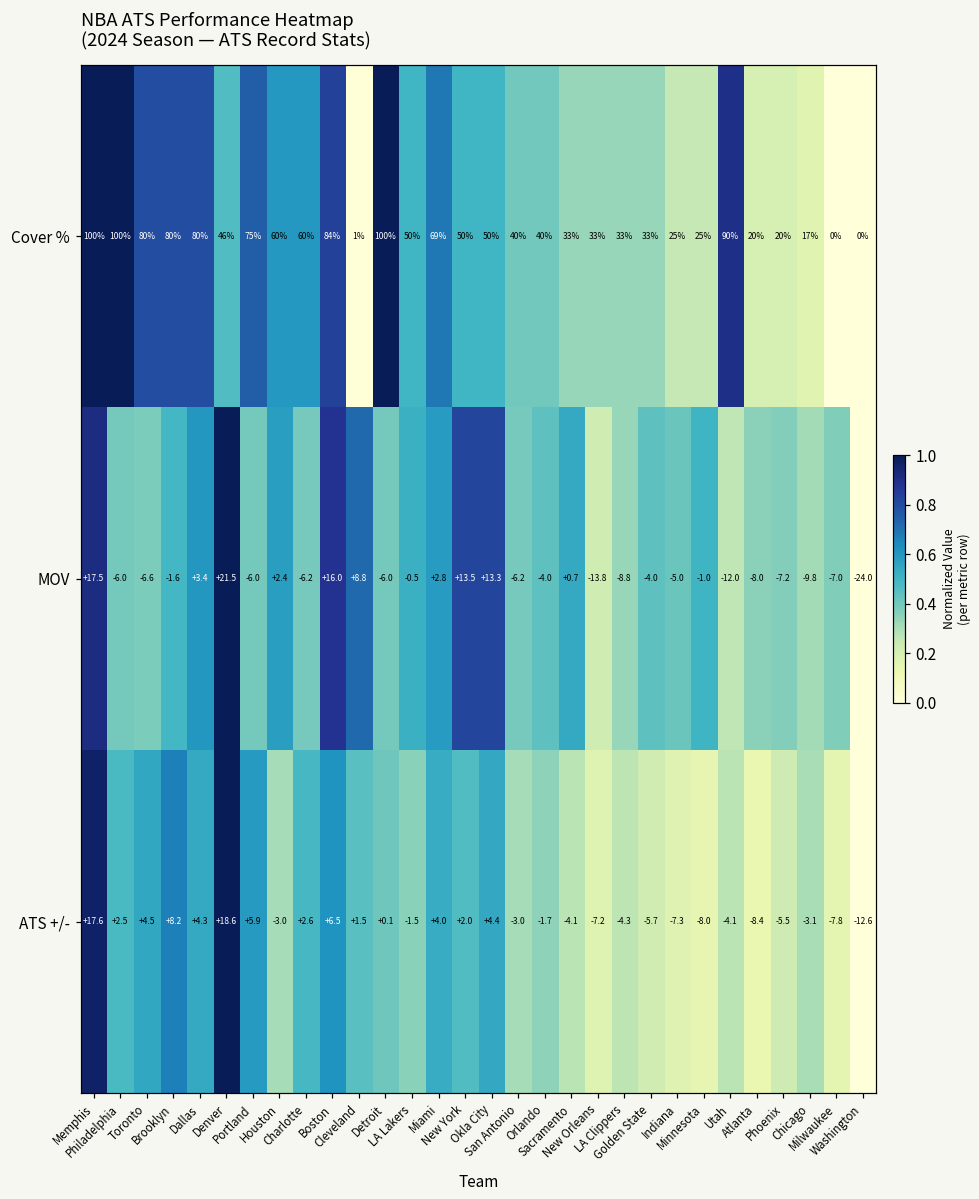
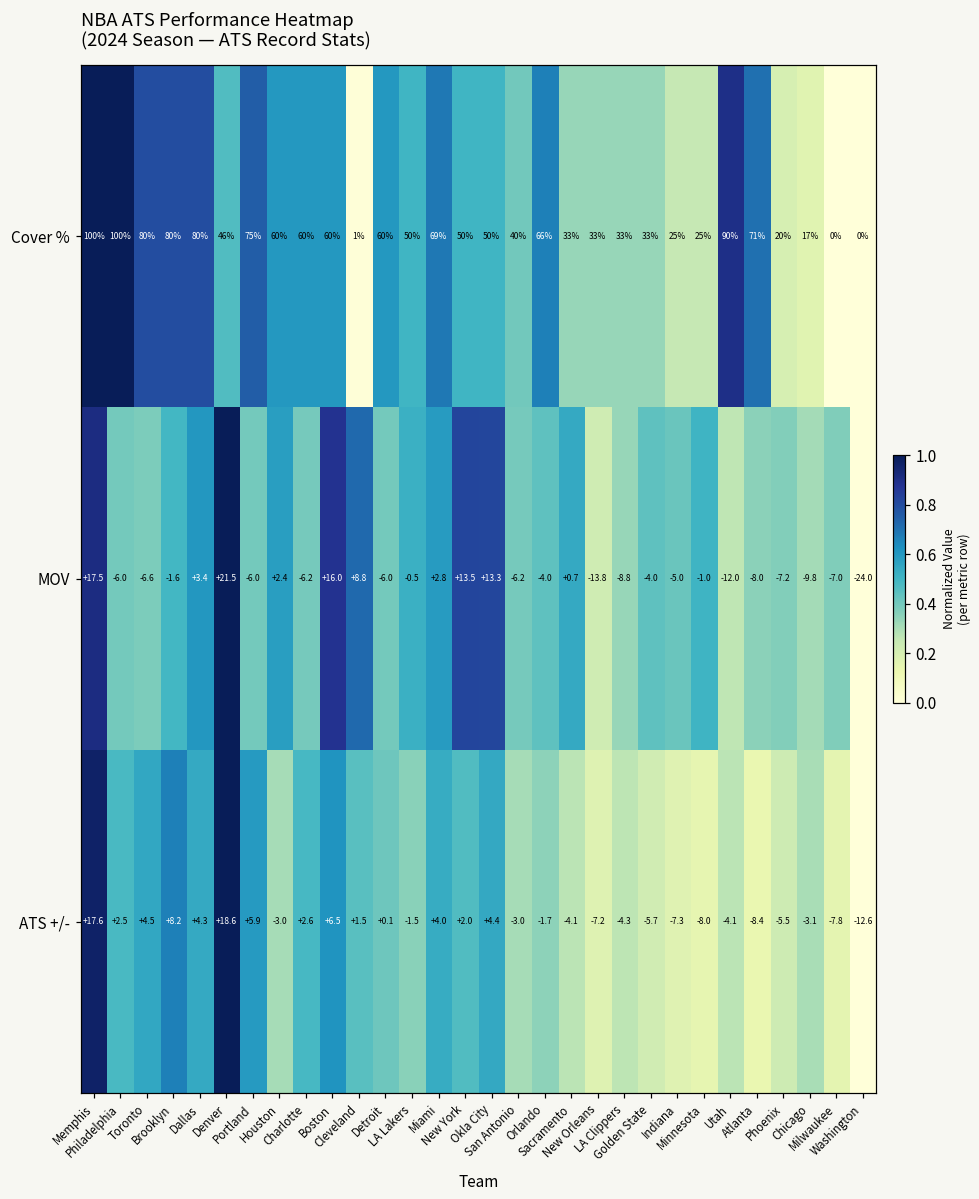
  {
    "Cover %": {
      "Memphis": "100%",
      "Philadelphia": "100%",
      "Toronto": "80%",
      "Brooklyn": "80%",
      "Dallas": "80%",
      "Denver": "46%",
      "Portland": "75%",
      "Houston": "60%",
      "Charlotte": "60%",
-     "Boston": "84%",
+     "Boston": "60%",
      "Cleveland": "1%",
-     "Detroit": "100%",
+     "Detroit": "60%",
      "LA Lakers": "50%",
      "Miami": "69%",
      "New York": "50%",
      "Okla City": "50%",
      "San Antonio": "40%",
-     "Orlando": "40%",
+     "Orlando": "66%",
      "Sacramento": "33%",
      "New Orleans": "33%",
      "LA Clippers": "33%",
      "Golden State": "33%",
      "Indiana": "25%",
      "Minnesota": "25%",
      "Utah": "90%",
-     "Atlanta": "20%",
+     "Atlanta": "71%",
      "Phoenix": "20%",
      "Chicago": "17%",
      "Milwaukee": "0%",
      "Washington": "0%"
    },
    "MOV": {
      "Memphis": "+17.5",
      "Philadelphia": "-6.0",
      "Toronto": "-6.6",
      "Brooklyn": "-1.6",
      "Dallas": "+3.4",
      "Denver": "+21.5",
      "Portland": "-6.0",
      "Houston": "+2.4",
      "Charlotte": "-6.2",
      "Boston": "+16.0",
      "Cleveland": "+8.8",
      "Detroit": "-6.0",
      "LA Lakers": "-0.5",
      "Miami": "+2.8",
      "New York": "+13.5",
      "Okla City": "+13.3",
      "San Antonio": "-6.2",
      "Orlando": "-4.0",
      "Sacramento": "+0.7",
      "New Orleans": "-13.8",
      "LA Clippers": "-8.8",
      "Golden State": "-4.0",
      "Indiana": "-5.0",
      "Minnesota": "-1.0",
      "Utah": "-12.0",
      "Atlanta": "-8.0",
      "Phoenix": "-7.2",
      "Chicago": "-9.8",
      "Milwaukee": "-7.0",
      "Washington": "-24.0"
    },
    "ATS +/-": {
      "Memphis": "+17.6",
      "Philadelphia": "+2.5",
      "Toronto": "+4.5",
      "Brooklyn": "+8.2",
      "Dallas": "+4.3",
      "Denver": "+18.6",
      "Portland": "+5.9",
      "Houston": "-3.0",
      "Charlotte": "+2.6",
      "Boston": "+6.5",
      "Cleveland": "+1.5",
      "Detroit": "+0.1",
      "LA Lakers": "-1.5",
      "Miami": "+4.0",
      "New York": "+2.0",
      "Okla City": "+4.4",
      "San Antonio": "-3.0",
      "Orlando": "-1.7",
      "Sacramento": "-4.1",
      "New Orleans": "-7.2",
      "LA Clippers": "-4.3",
      "Golden State": "-5.7",
      "Indiana": "-7.3",
      "Minnesota": "-8.0",
      "Utah": "-4.1",
      "Atlanta": "-8.4",
      "Phoenix": "-5.5",
      "Chicago": "-3.1",
      "Milwaukee": "-7.8",
      "Washington": "-12.6"
    }
  }
